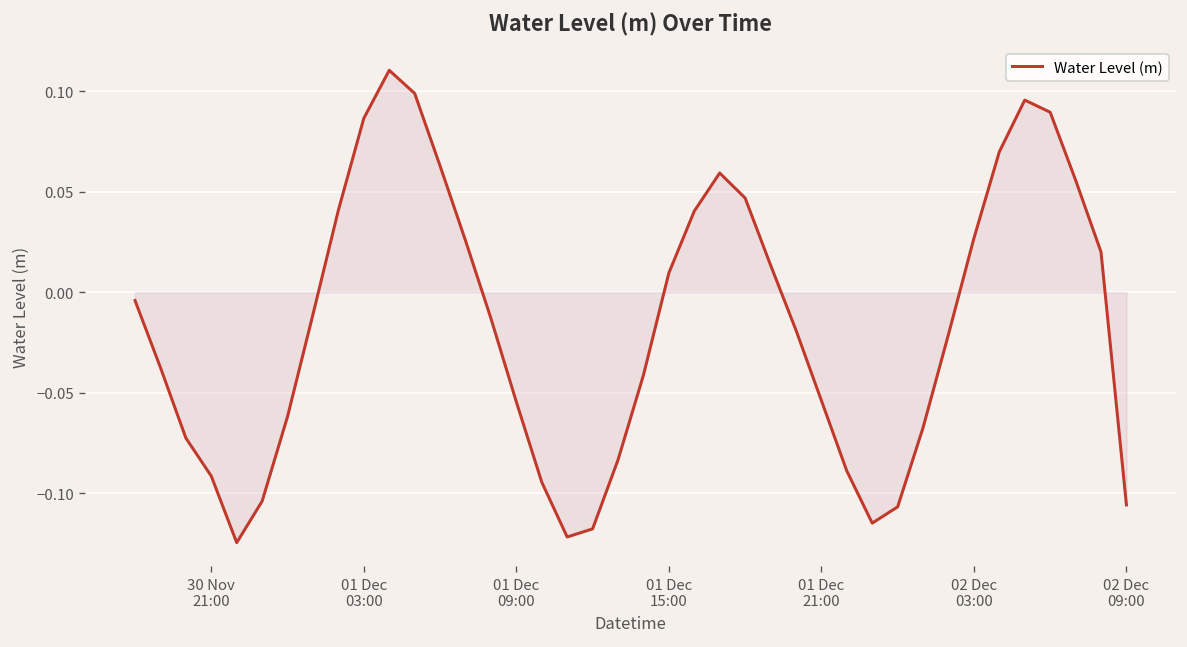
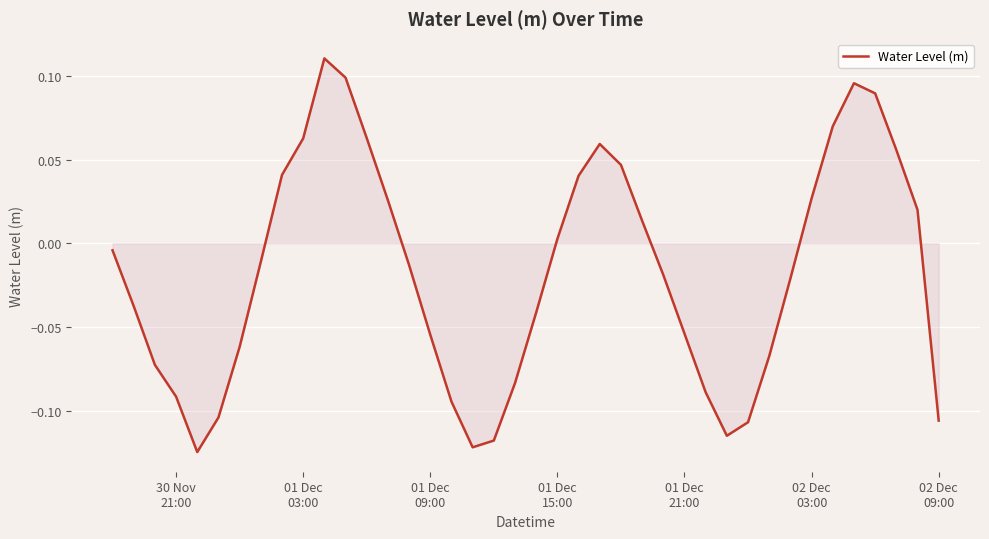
  {
    "Water Level (m)": {
      "30 Nov 21:00": -0.091,
-     "01 Dec 03:00": 0.087,
+     "01 Dec 03:00": 0.063,
      "01 Dec 09:00": -0.055,
-     "01 Dec 15:00": 0.010,
+     "01 Dec 15:00": 0.003,
      "01 Dec 21:00": -0.054,
      "02 Dec 09:00": -0.106
    }
  }
